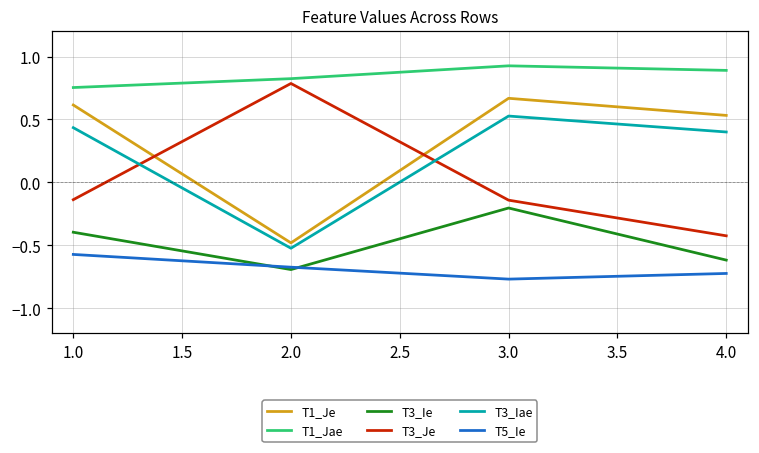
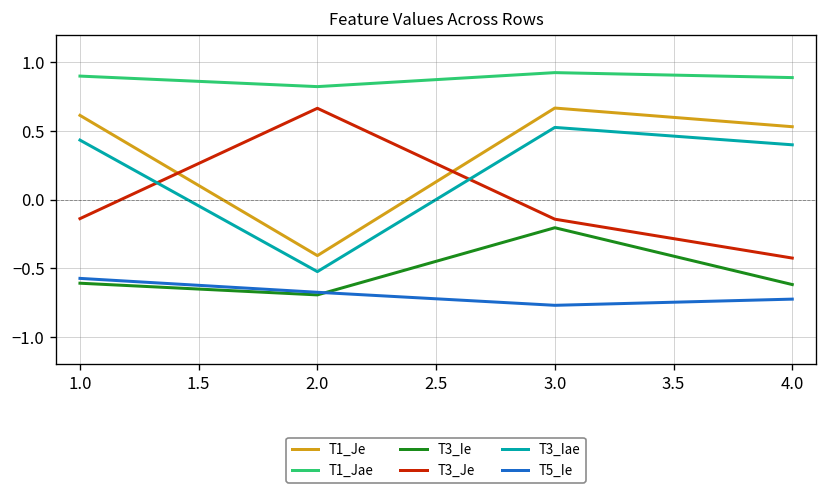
  {
    "T1_Je": {
      "1.0": 0.61,
-     "2.0": -0.48,
+     "2.0": -0.41,
      "3.0": 0.67,
      "4.0": 0.53
    },
    "T1_Jae": {
-     "1.0": 0.75,
+     "1.0": 0.90,
      "2.0": 0.82,
      "3.0": 0.93,
      "4.0": 0.89
    },
    "T3_Ie": {
-     "1.0": -0.40,
+     "1.0": -0.61,
      "3.0": -0.20,
      "4.0": -0.62
    },
    "T3_Je": {
      "1.0": -0.14,
-     "2.0": 0.79,
+     "2.0": 0.67,
      "3.0": -0.14,
      "4.0": -0.42
    },
    "T3_Iae": {
      "1.0": 0.43,
      "2.0": -0.52,
      "3.0": 0.53,
      "4.0": 0.40
    },
    "T5_Ie": {
      "1.0": -0.57,
      "3.0": -0.77,
      "4.0": -0.72
    }
  }
